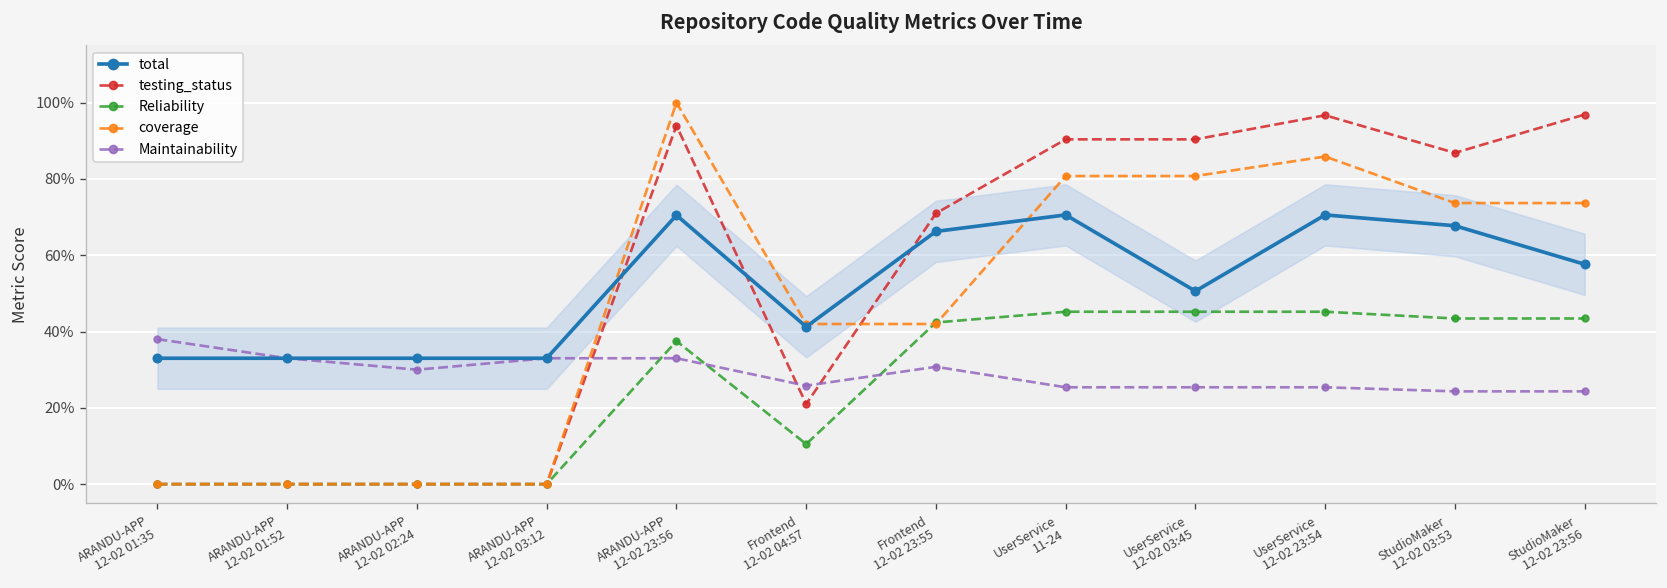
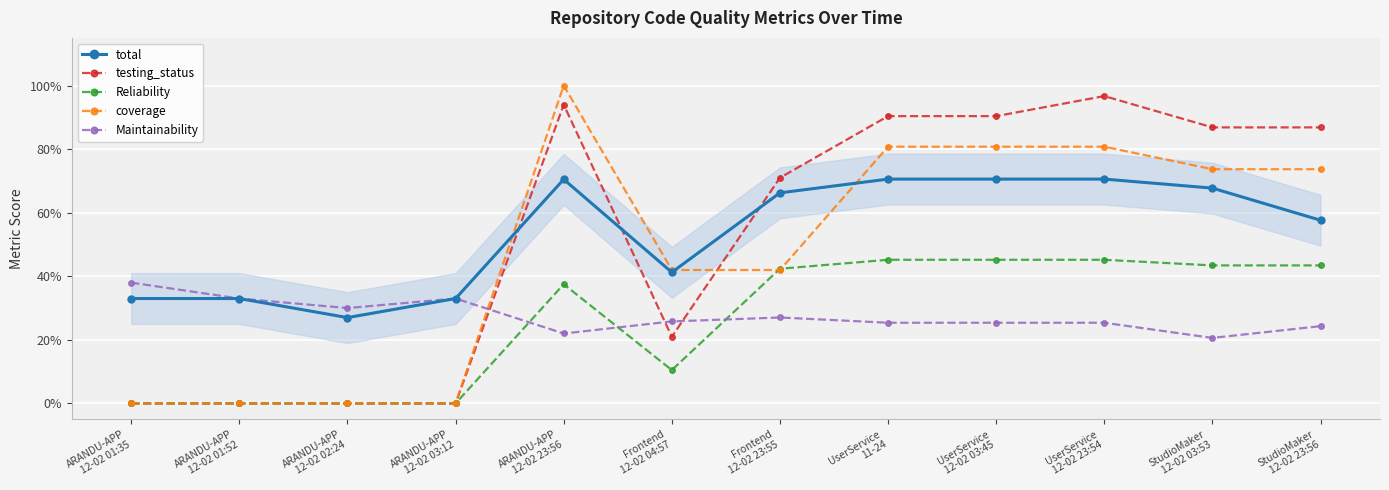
  {
    "total": {
      "ARANDU-APP 12-02 01:35": "33%",
-     "ARANDU-APP 12-02 02:24": "33%",
+     "ARANDU-APP 12-02 02:24": "27%",
      "ARANDU-APP 12-02 23:56": "71%",
      "Frontend 12-02 23:55": "66%",
      "UserService 11-24": "71%",
-     "UserService 12-02 03:45": "51%",
+     "UserService 12-02 03:45": "71%",
      "UserService 12-02 23:54": "71%",
      "StudioMaker 12-02 03:53": "68%",
      "StudioMaker 12-02 23:56": "58%"
    },
    "testing_status": {
      "ARANDU-APP 12-02 23:56": "94%",
      "Frontend 12-02 04:57": "21%",
      "Frontend 12-02 23:55": "71%",
      "UserService 11-24": "90%",
      "UserService 12-02 03:45": "90%",
      "UserService 12-02 23:54": "97%",
      "StudioMaker 12-02 03:53": "87%",
-     "StudioMaker 12-02 23:56": "97%"
+     "StudioMaker 12-02 23:56": "87%"
    },
    "Reliability": {
      "ARANDU-APP 12-02 23:56": "38%",
      "Frontend 12-02 04:57": "10%",
      "UserService 11-24": "45%",
      "UserService 12-02 03:45": "45%",
      "UserService 12-02 23:54": "45%",
      "StudioMaker 12-02 03:53": "43%",
      "StudioMaker 12-02 23:56": "43%"
    },
    "coverage": {
      "ARANDU-APP 12-02 23:56": "100%",
      "UserService 11-24": "81%",
      "UserService 12-02 03:45": "81%",
-     "UserService 12-02 23:54": "86%",
+     "UserService 12-02 23:54": "81%",
      "StudioMaker 12-02 03:53": "74%",
      "StudioMaker 12-02 23:56": "74%"
    },
    "Maintainability": {
      "ARANDU-APP 12-02 01:35": "38%",
      "ARANDU-APP 12-02 02:24": "30%",
-     "ARANDU-APP 12-02 23:56": "33%",
+     "ARANDU-APP 12-02 23:56": "22%",
      "Frontend 12-02 04:57": "26%",
-     "Frontend 12-02 23:55": "31%",
+     "Frontend 12-02 23:55": "27%",
      "UserService 11-24": "25%",
      "UserService 12-02 03:45": "25%",
      "UserService 12-02 23:54": "25%",
-     "StudioMaker 12-02 03:53": "24%",
+     "StudioMaker 12-02 03:53": "21%",
      "StudioMaker 12-02 23:56": "24%"
    }
  }
